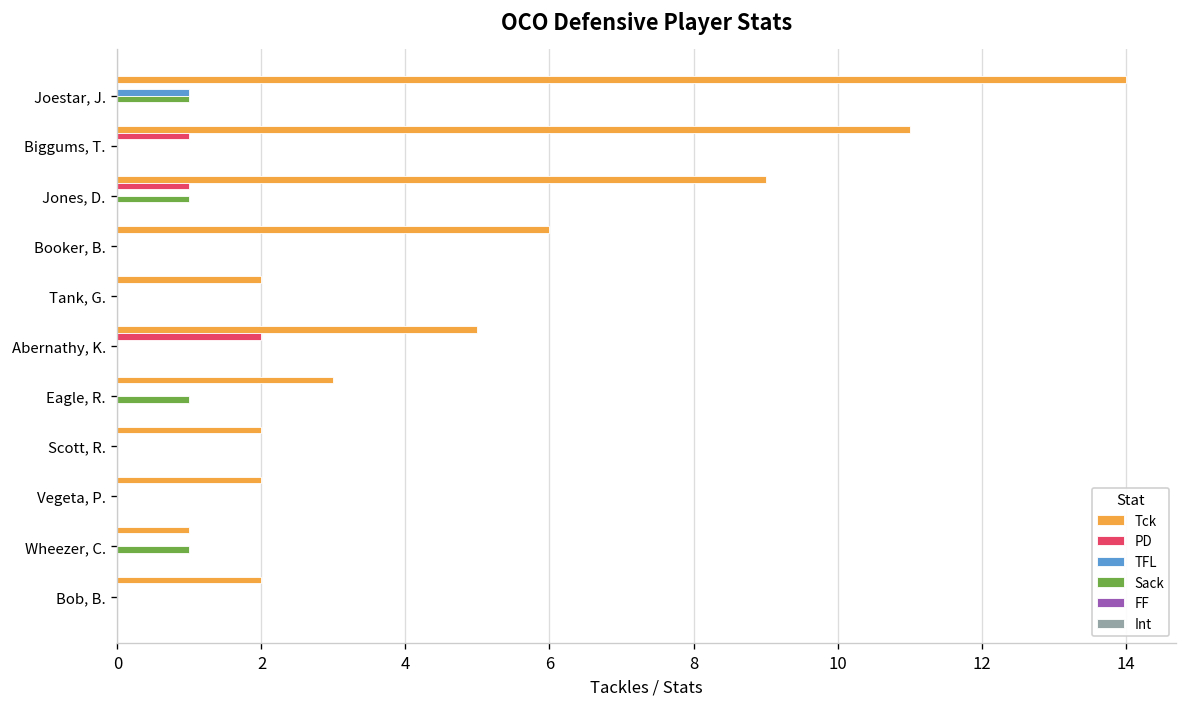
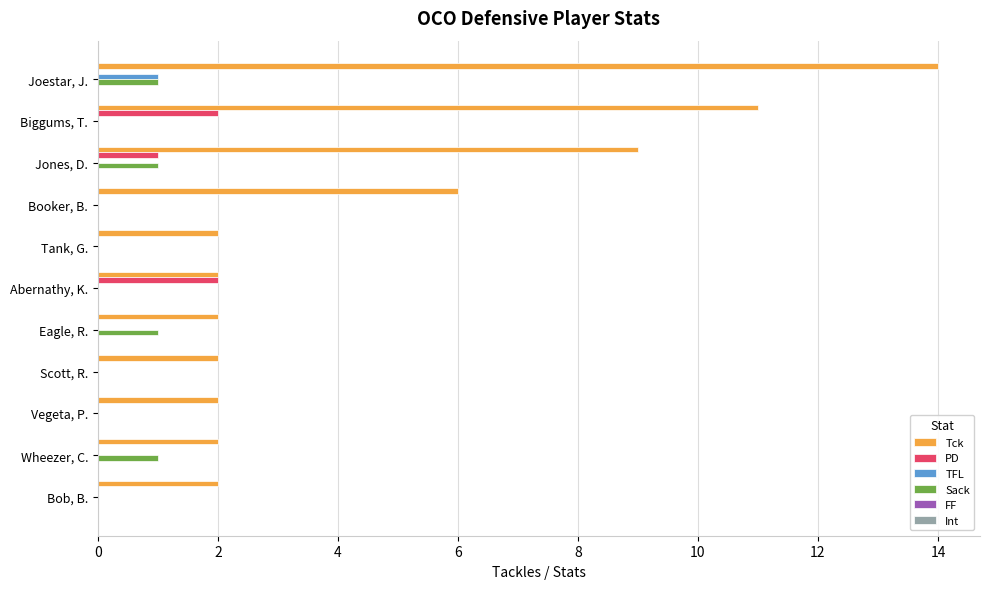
  {
    "Tck": {
      "Joestar, J.": 14,
      "Biggums, T.": 11,
      "Jones, D.": 9,
      "Booker, B.": 6,
      "Tank, G.": 2,
-     "Abernathy, K.": 5,
-     "Eagle, R.": 3,
+     "Abernathy, K.": 2,
+     "Eagle, R.": 2,
      "Scott, R.": 2,
      "Vegeta, P.": 2,
-     "Wheezer, C.": 1,
+     "Wheezer, C.": 2,
      "Bob, B.": 2
    },
    "PD": {
      "Joestar, J.": 0,
-     "Biggums, T.": 1,
+     "Biggums, T.": 2,
      "Jones, D.": 1,
      "Booker, B.": 0,
      "Tank, G.": 0,
      "Abernathy, K.": 2,
      "Eagle, R.": 0,
      "Scott, R.": 0,
      "Vegeta, P.": 0,
      "Wheezer, C.": 0,
      "Bob, B.": 0
    },
    "TFL": {
      "Joestar, J.": 1,
      "Biggums, T.": 0,
      "Jones, D.": 0,
      "Booker, B.": 0,
      "Tank, G.": 0,
      "Abernathy, K.": 0,
      "Eagle, R.": 0,
      "Scott, R.": 0,
      "Vegeta, P.": 0,
      "Wheezer, C.": 0,
      "Bob, B.": 0
    },
    "Sack": {
      "Joestar, J.": 1,
      "Biggums, T.": 0,
      "Jones, D.": 1,
      "Booker, B.": 0,
      "Tank, G.": 0,
      "Abernathy, K.": 0,
      "Eagle, R.": 1,
      "Scott, R.": 0,
      "Vegeta, P.": 0,
      "Wheezer, C.": 1,
      "Bob, B.": 0
    },
    "FF": {
      "Joestar, J.": 0,
      "Biggums, T.": 0,
      "Jones, D.": 0,
      "Booker, B.": 0,
      "Tank, G.": 0,
      "Abernathy, K.": 0,
      "Eagle, R.": 0,
      "Scott, R.": 0,
      "Vegeta, P.": 0,
      "Wheezer, C.": 0,
      "Bob, B.": 0
    },
    "Int": {
      "Joestar, J.": 0,
      "Biggums, T.": 0,
      "Jones, D.": 0,
      "Booker, B.": 0,
      "Tank, G.": 0,
      "Abernathy, K.": 0,
      "Eagle, R.": 0,
      "Scott, R.": 0,
      "Vegeta, P.": 0,
      "Wheezer, C.": 0,
      "Bob, B.": 0
    }
  }
